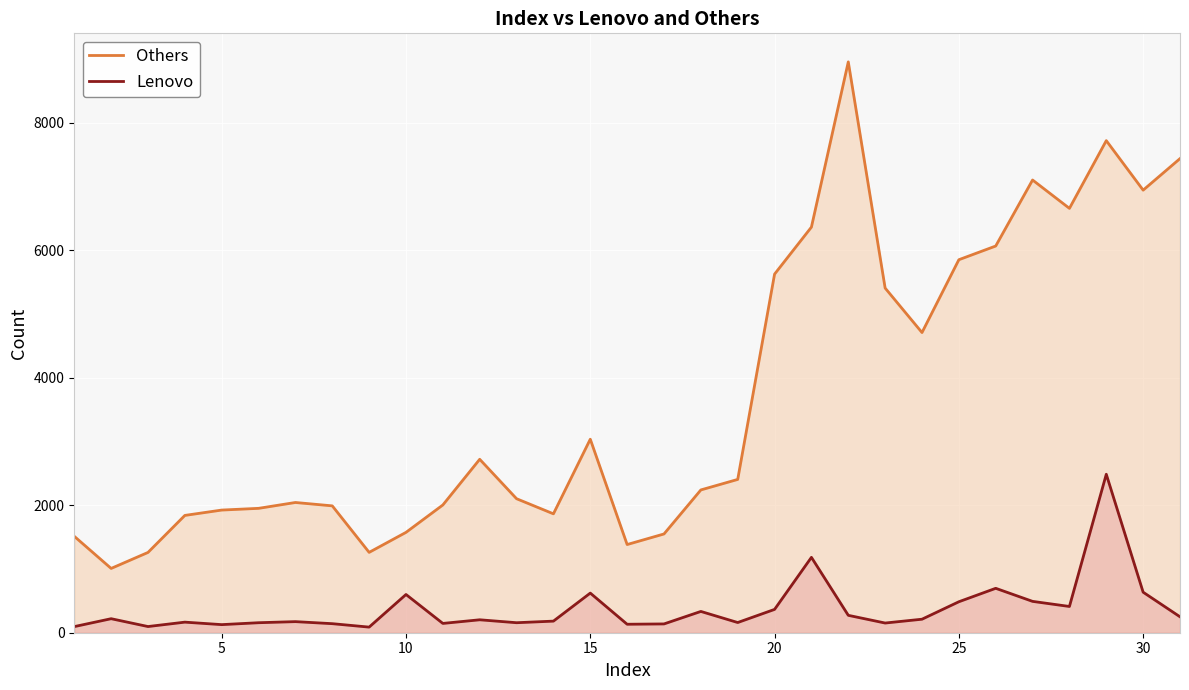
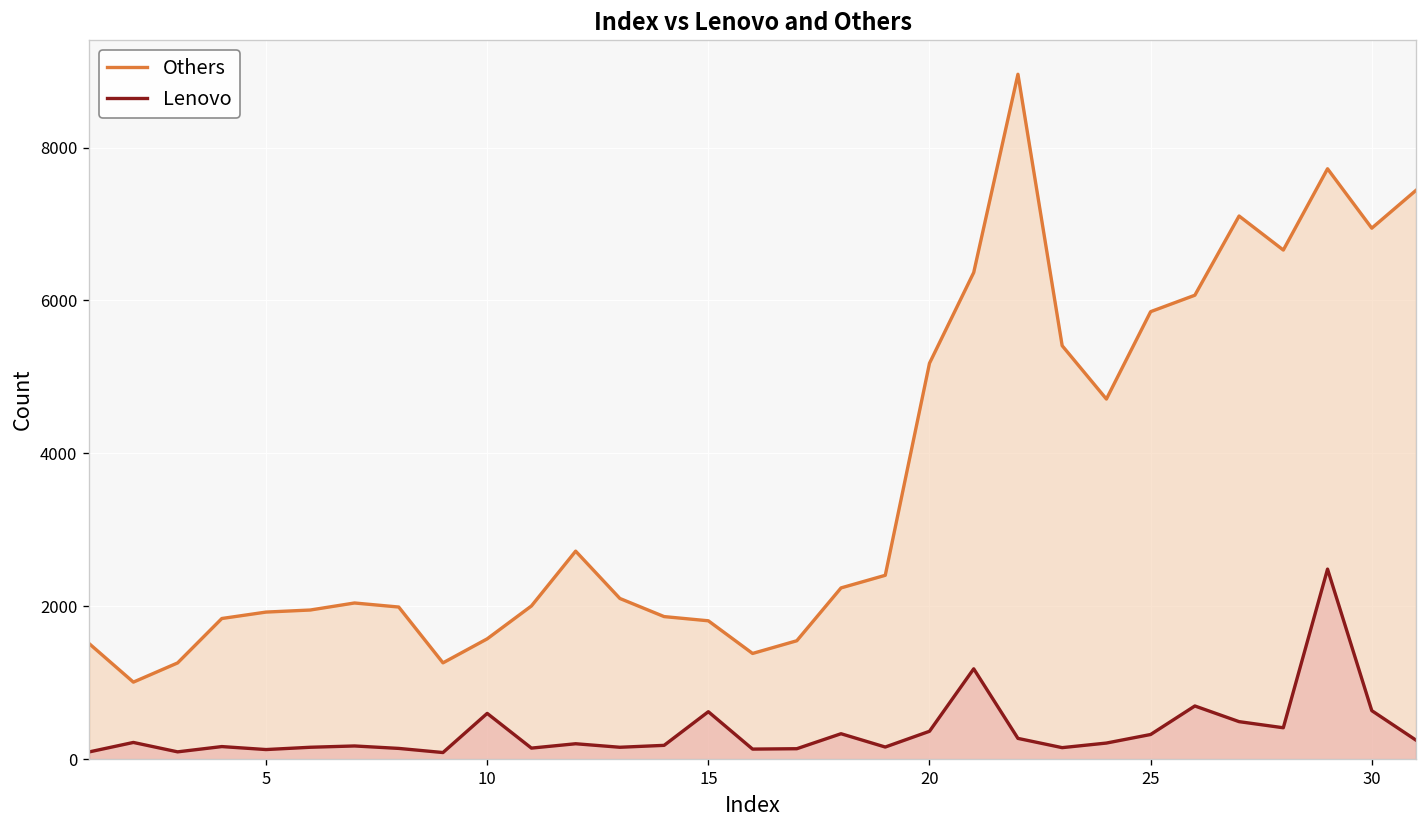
  {
    "Others": {
      "5": 1900,
      "10": 1600,
-     "15": 3000,
-     "20": 5600,
+     "15": 1800,
+     "20": 5200,
      "25": 5900,
      "30": 6900
    },
    "Lenovo": {
      "5": 100,
      "10": 600,
      "15": 600,
      "20": 400,
-     "25": 500,
+     "25": 300,
      "30": 600
    }
  }
